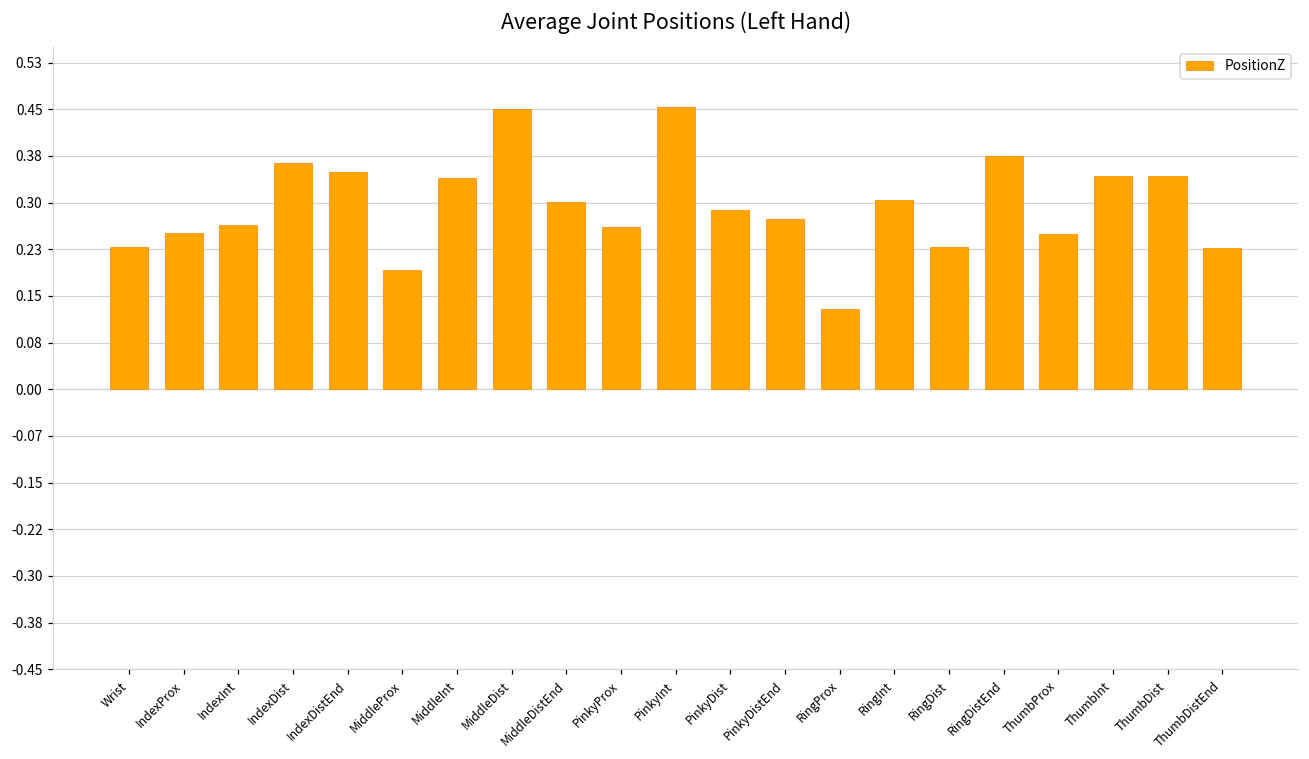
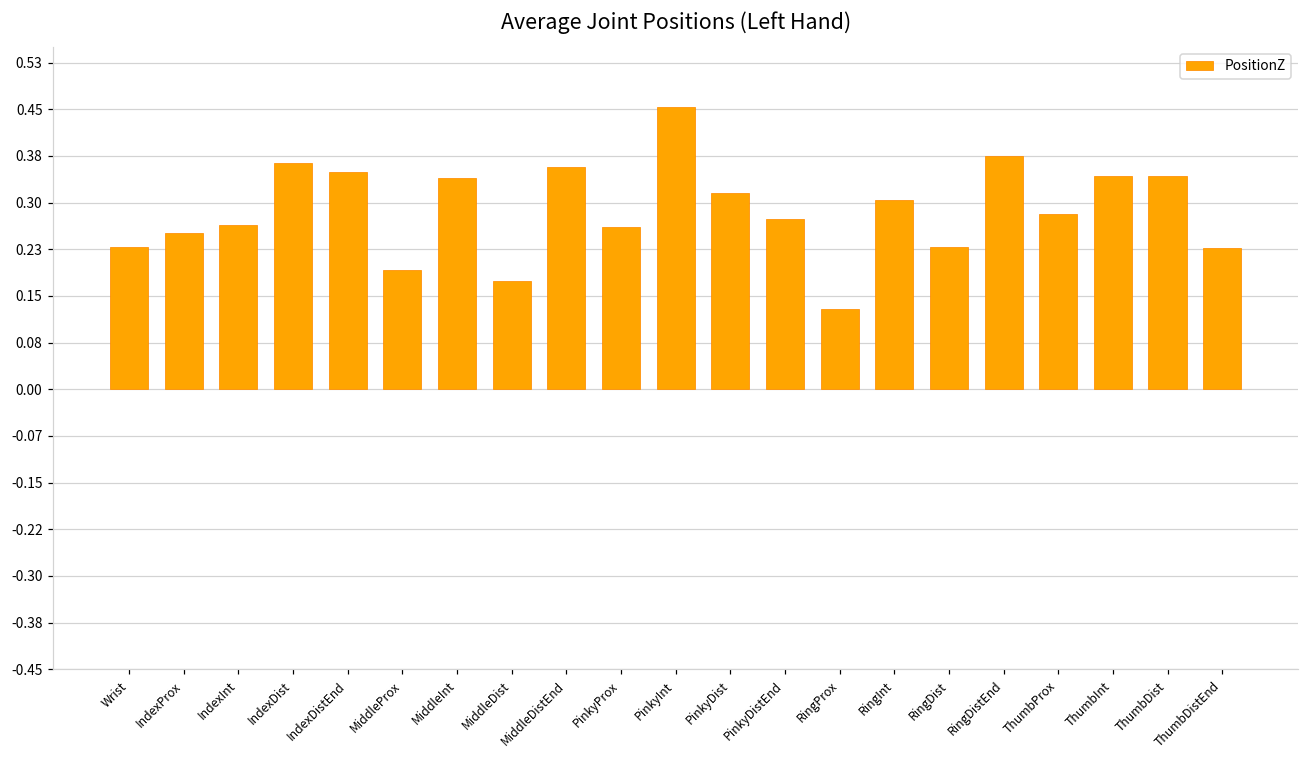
  {
    "Wrist": 0.23,
    "IndexProx": 0.25,
    "IndexInt": 0.26,
    "IndexDist": 0.36,
    "IndexDistEnd": 0.35,
    "MiddleProx": 0.19,
    "MiddleInt": 0.34,
-   "MiddleDist": 0.45,
-   "MiddleDistEnd": 0.30,
+   "MiddleDist": 0.17,
+   "MiddleDistEnd": 0.36,
    "PinkyProx": 0.26,
    "PinkyInt": 0.45,
-   "PinkyDist": 0.29,
+   "PinkyDist": 0.32,
    "PinkyDistEnd": 0.27,
    "RingProx": 0.13,
    "RingInt": 0.30,
    "RingDist": 0.23,
    "RingDistEnd": 0.37,
-   "ThumbProx": 0.25,
+   "ThumbProx": 0.28,
    "ThumbInt": 0.34,
    "ThumbDist": 0.34,
    "ThumbDistEnd": 0.23
  }
